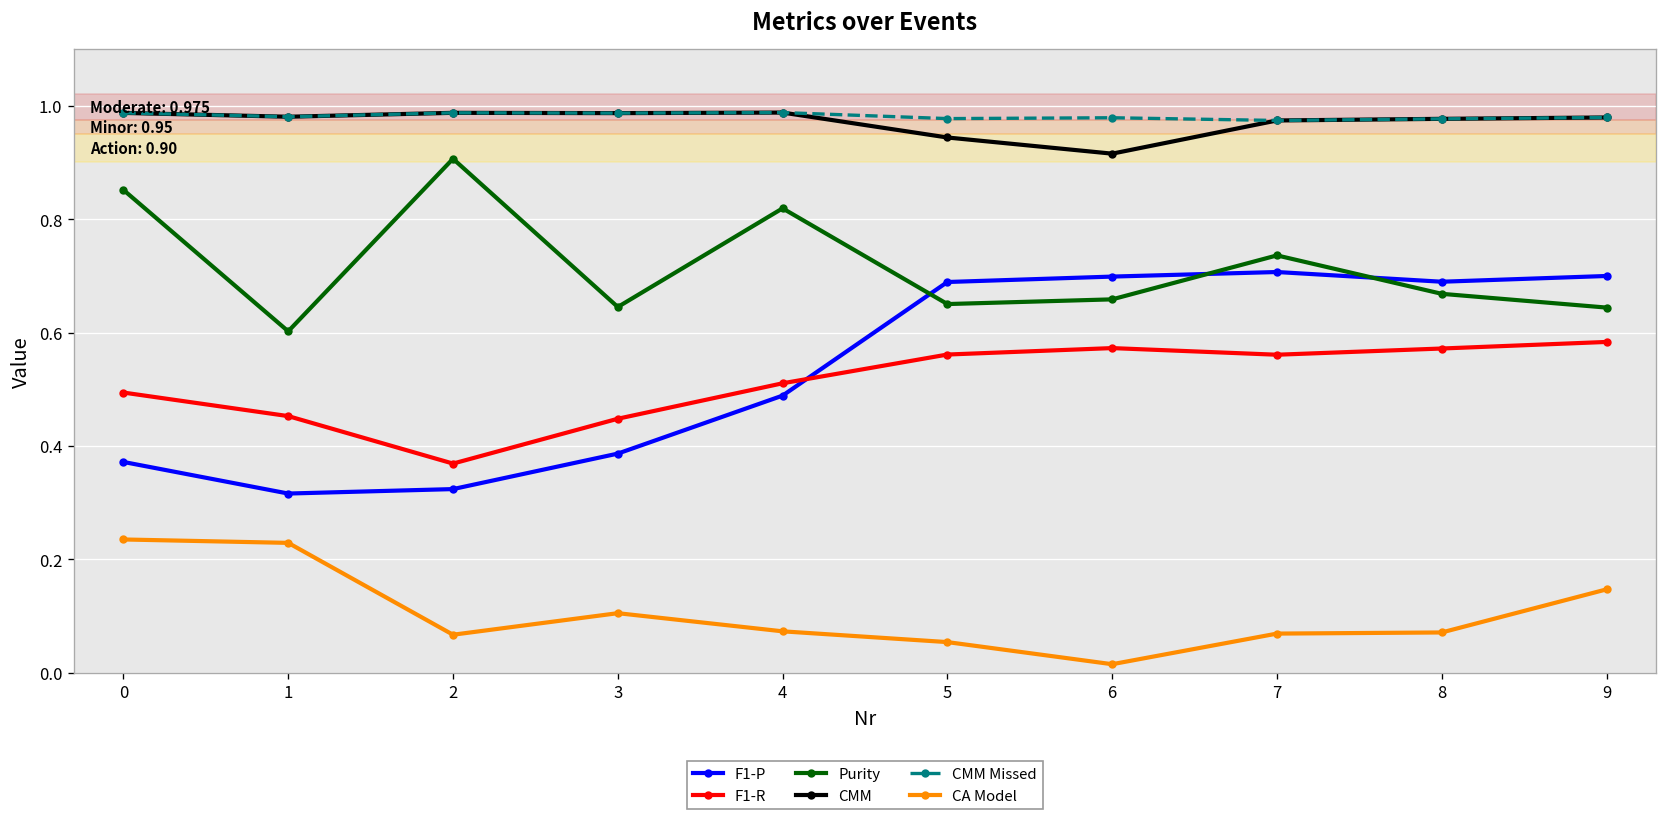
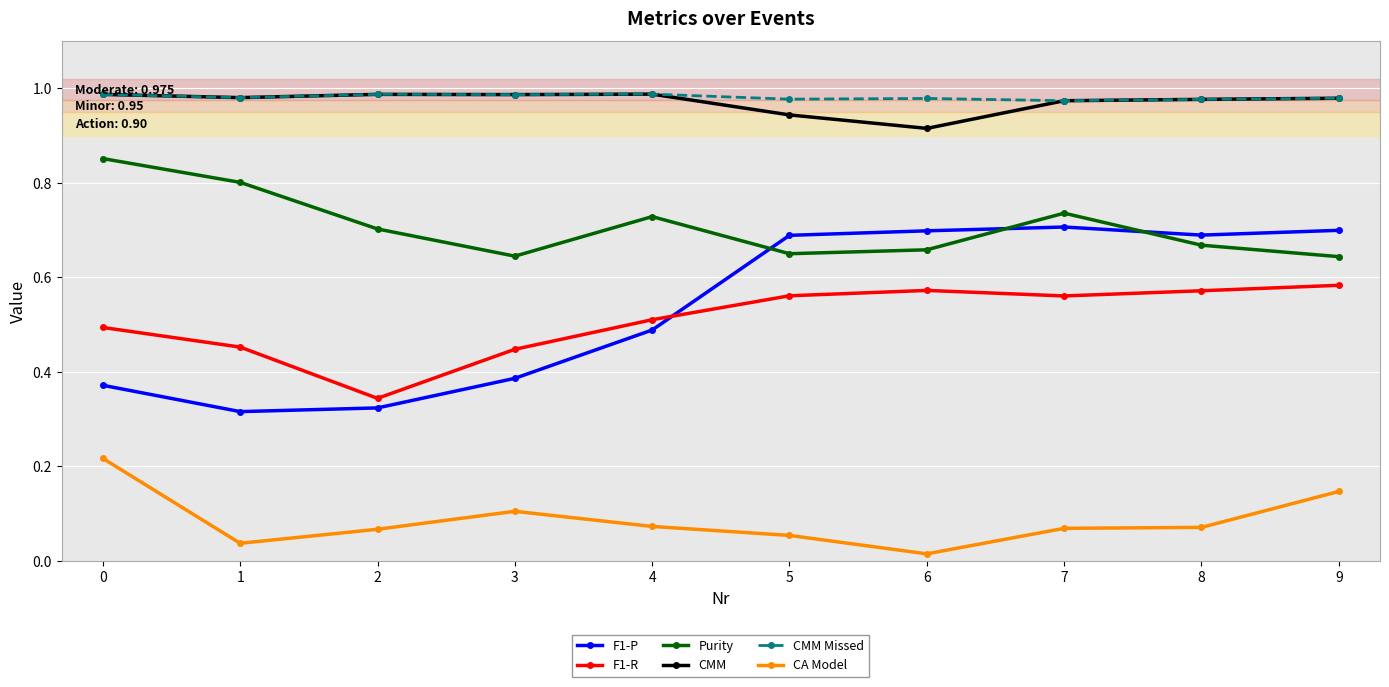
  {
    "F1-P": {
      "0": 0.37,
      "1": 0.32,
      "2": 0.32,
      "3": 0.39,
      "4": 0.49,
      "5": 0.69,
      "6": 0.70,
      "7": 0.71,
      "8": 0.69,
      "9": 0.70
    },
    "F1-R": {
      "0": 0.49,
      "1": 0.45,
-     "2": 0.37,
+     "2": 0.34,
      "3": 0.45,
      "4": 0.51,
      "5": 0.56,
      "6": 0.57,
      "7": 0.56,
      "8": 0.57,
      "9": 0.58
    },
    "Purity": {
      "0": 0.85,
-     "1": 0.60,
-     "2": 0.91,
+     "1": 0.80,
+     "2": 0.70,
      "3": 0.65,
-     "4": 0.82,
+     "4": 0.73,
      "5": 0.65,
      "6": 0.66,
      "7": 0.74,
      "8": 0.67,
      "9": 0.64
    },
    "CMM": {
      "5": 0.94,
      "6": 0.92
    },
    "CMM Missed": {
      "5": 0.98,
      "6": 0.98
    },
    "CA Model": {
-     "0": 0.24,
-     "1": 0.23,
+     "0": 0.22,
+     "1": 0.04,
      "2": 0.07,
      "3": 0.10,
      "4": 0.07,
      "5": 0.05,
      "6": 0.02,
      "7": 0.07,
      "8": 0.07,
      "9": 0.15
    }
  }
